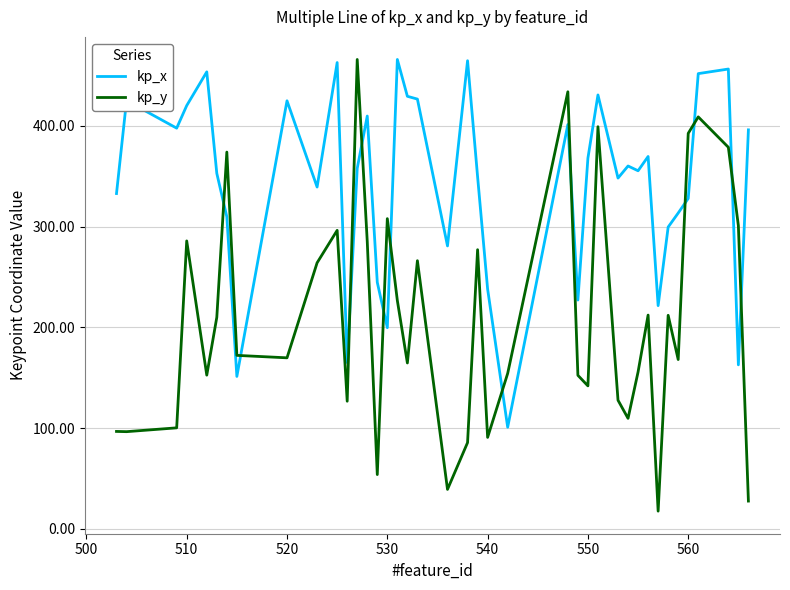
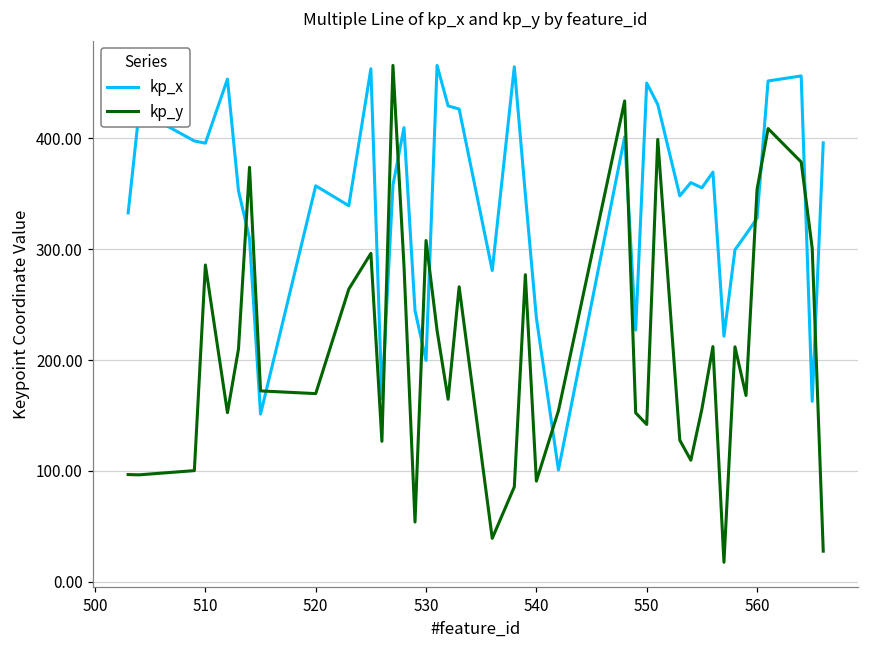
  {
    "kp_x": {
-     "510": 420,
-     "520": 425,
+     "510": 396,
+     "520": 357,
      "530": 200,
      "540": 238,
-     "550": 368,
+     "550": 450,
      "560": 328
    },
    "kp_y": {
      "510": 286,
      "520": 170,
      "530": 308,
      "540": 91,
      "550": 142,
-     "560": 392
+     "560": 354
    }
  }
